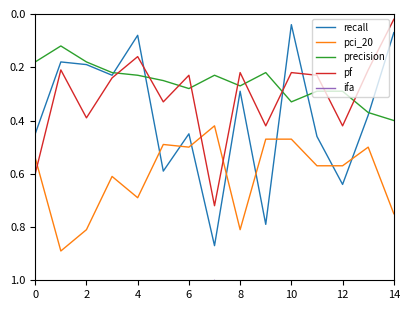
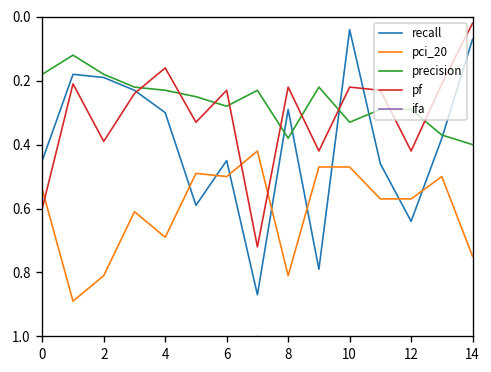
  {
    "recall": {
      "0": 0.45,
      "2": 0.19,
-     "4": 0.08,
+     "4": 0.30,
      "6": 0.45,
      "8": 0.29,
      "10": 0.04,
      "12": 0.64,
      "14": 0.07
    },
    "pci_20": {
      "0": 0.54,
      "2": 0.81,
      "4": 0.69,
      "6": 0.50,
      "8": 0.81,
      "10": 0.47,
      "12": 0.57,
      "14": 0.75
    },
    "precision": {
      "0": 0.18,
      "2": 0.18,
      "4": 0.23,
      "6": 0.28,
-     "8": 0.27,
+     "8": 0.38,
      "10": 0.33,
      "14": 0.40
    },
    "pf": {
      "0": 0.60,
      "2": 0.39,
      "4": 0.16,
      "6": 0.23,
      "8": 0.22,
      "10": 0.22,
      "12": 0.42,
      "14": 0.02
    }
  }
